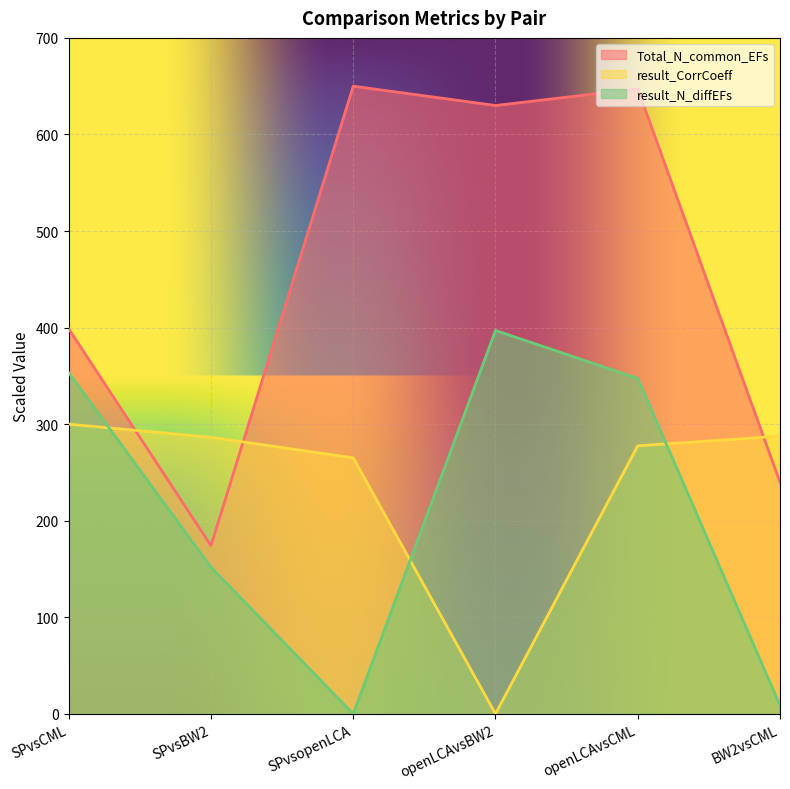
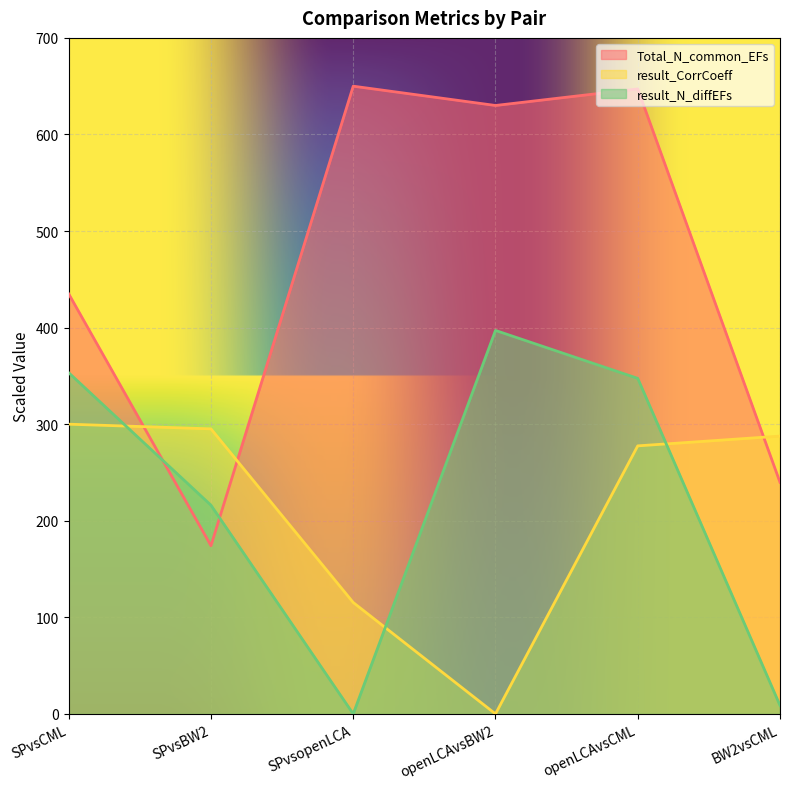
  {
    "Total_N_common_EFs": {
-     "SPvsCML": 400,
+     "SPvsCML": 430,
      "SPvsBW2": 170,
      "SPvsopenLCA": 650,
      "openLCAvsBW2": 630,
      "BW2vsCML": 240
    },
    "result_CorrCoeff": {
      "SPvsCML": 300,
-     "SPvsBW2": 290,
-     "SPvsopenLCA": 270,
+     "SPvsBW2": 300,
+     "SPvsopenLCA": 120,
      "openLCAvsBW2": 0,
      "openLCAvsCML": 280,
      "BW2vsCML": 290
    },
    "result_N_diffEFs": {
      "SPvsCML": 350,
-     "SPvsBW2": 150,
+     "SPvsBW2": 220,
      "SPvsopenLCA": 0,
      "openLCAvsBW2": 400,
      "openLCAvsCML": 350,
      "BW2vsCML": 10
    }
  }
